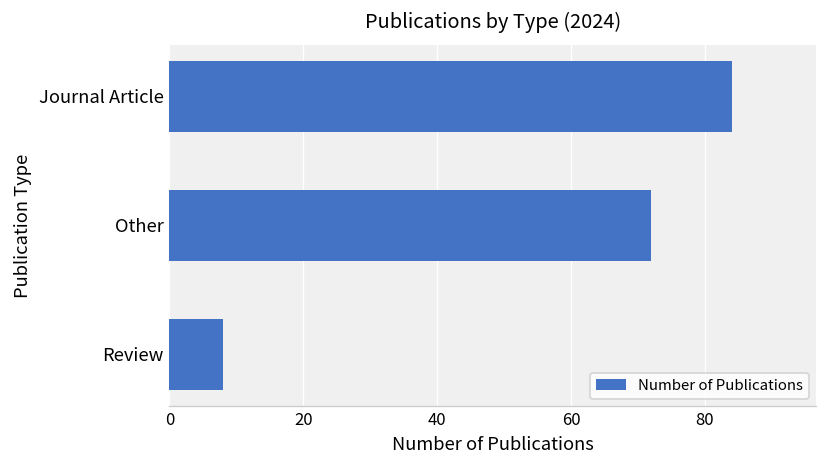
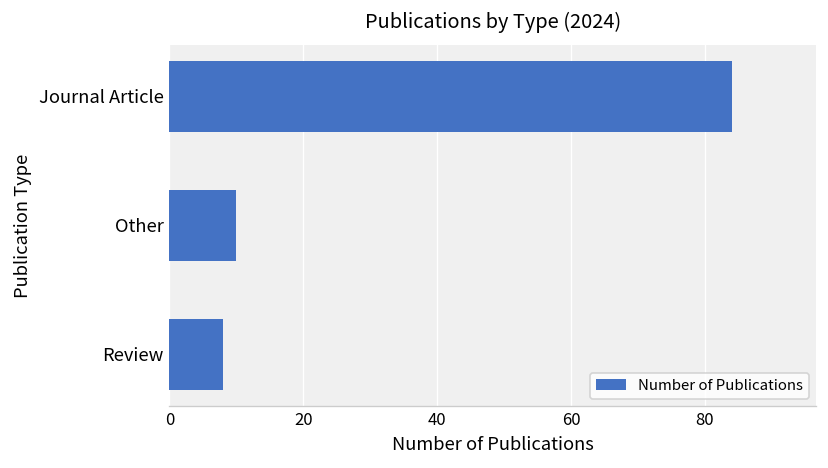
  {
    "Journal Article": 84,
-   "Other": 72,
+   "Other": 10,
    "Review": 8
  }
